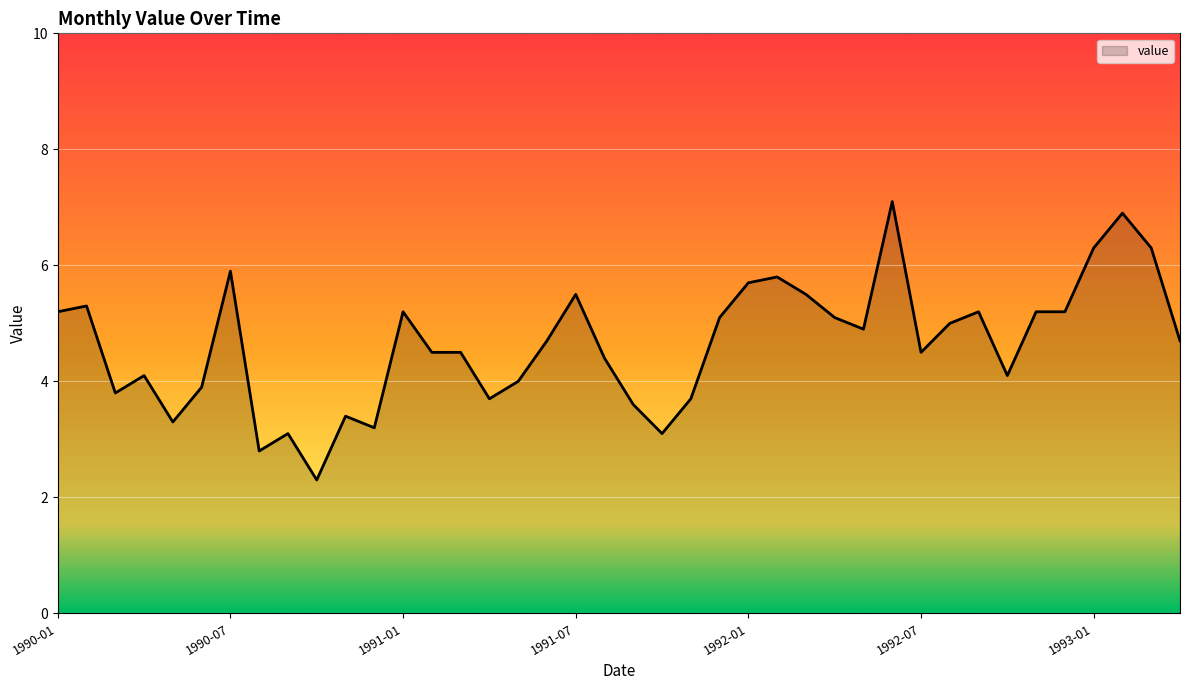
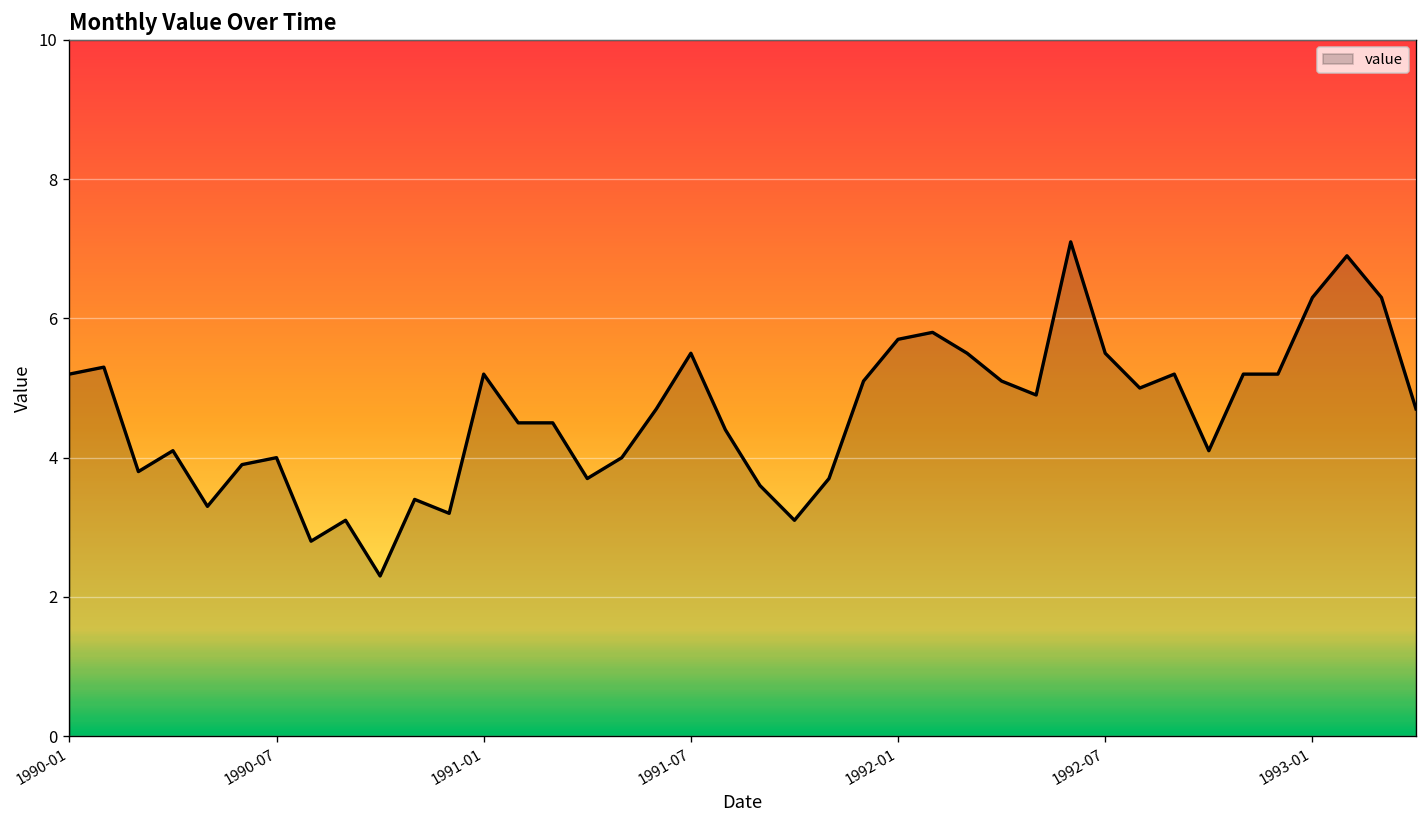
  {
    "1990-01": 5.2,
-   "1990-07": 5.9,
+   "1990-07": 4.0,
    "1991-01": 5.2,
    "1991-07": 5.5,
    "1992-01": 5.7,
-   "1992-07": 4.5,
+   "1992-07": 5.5,
    "1993-01": 6.3
  }
